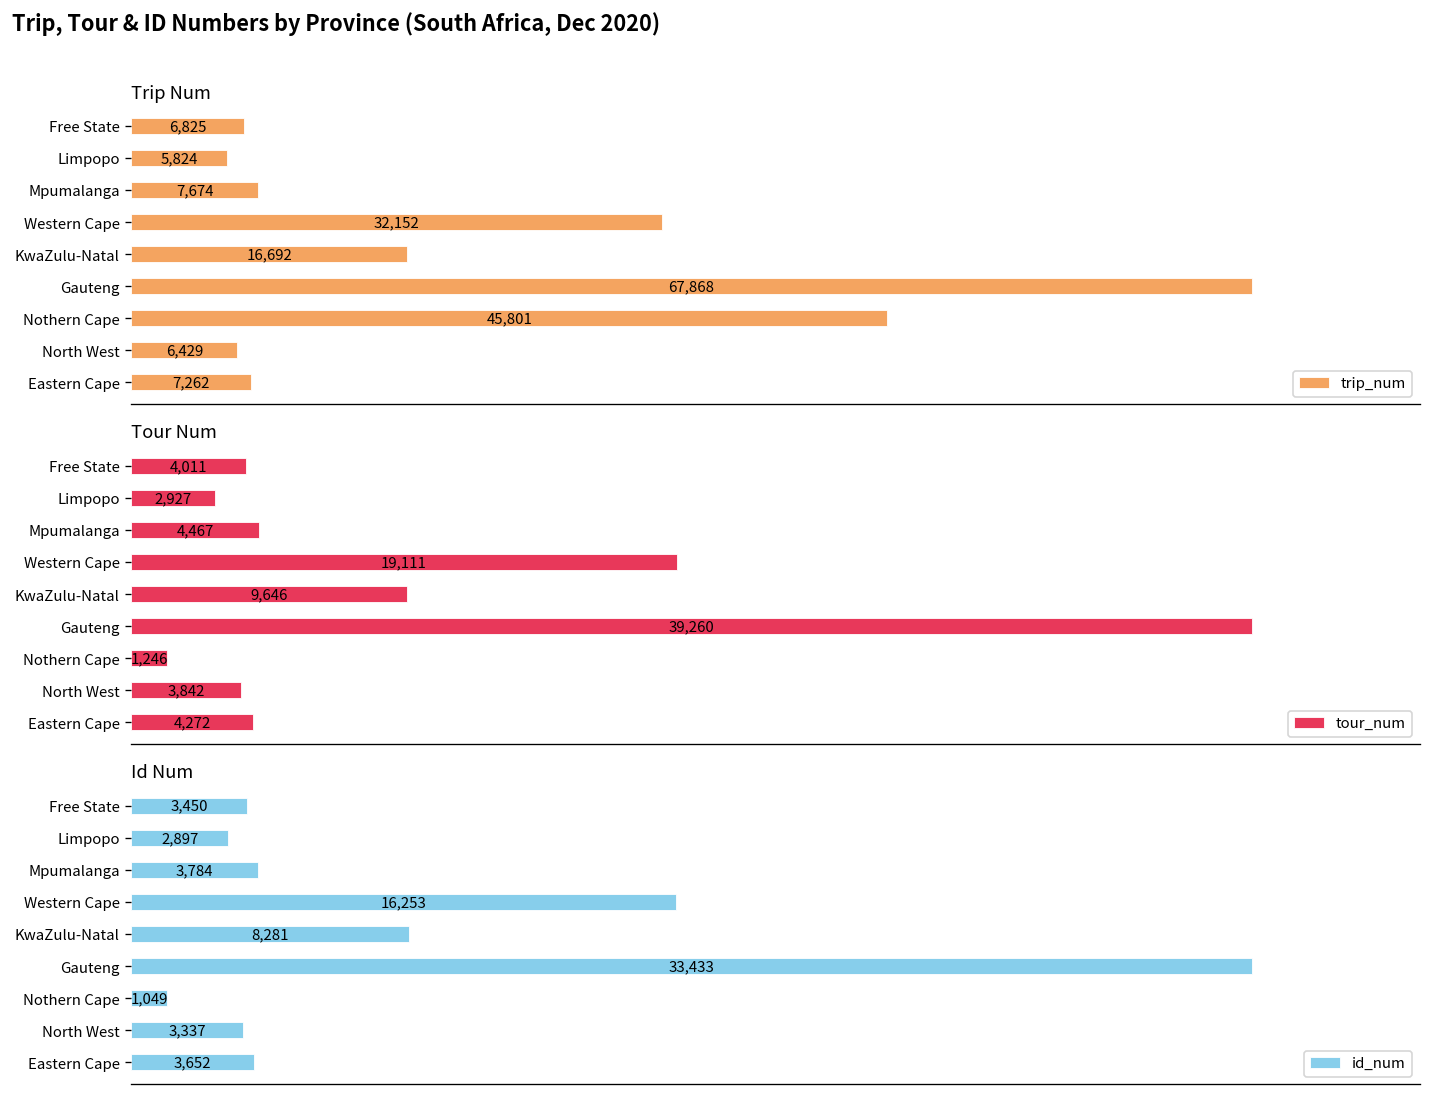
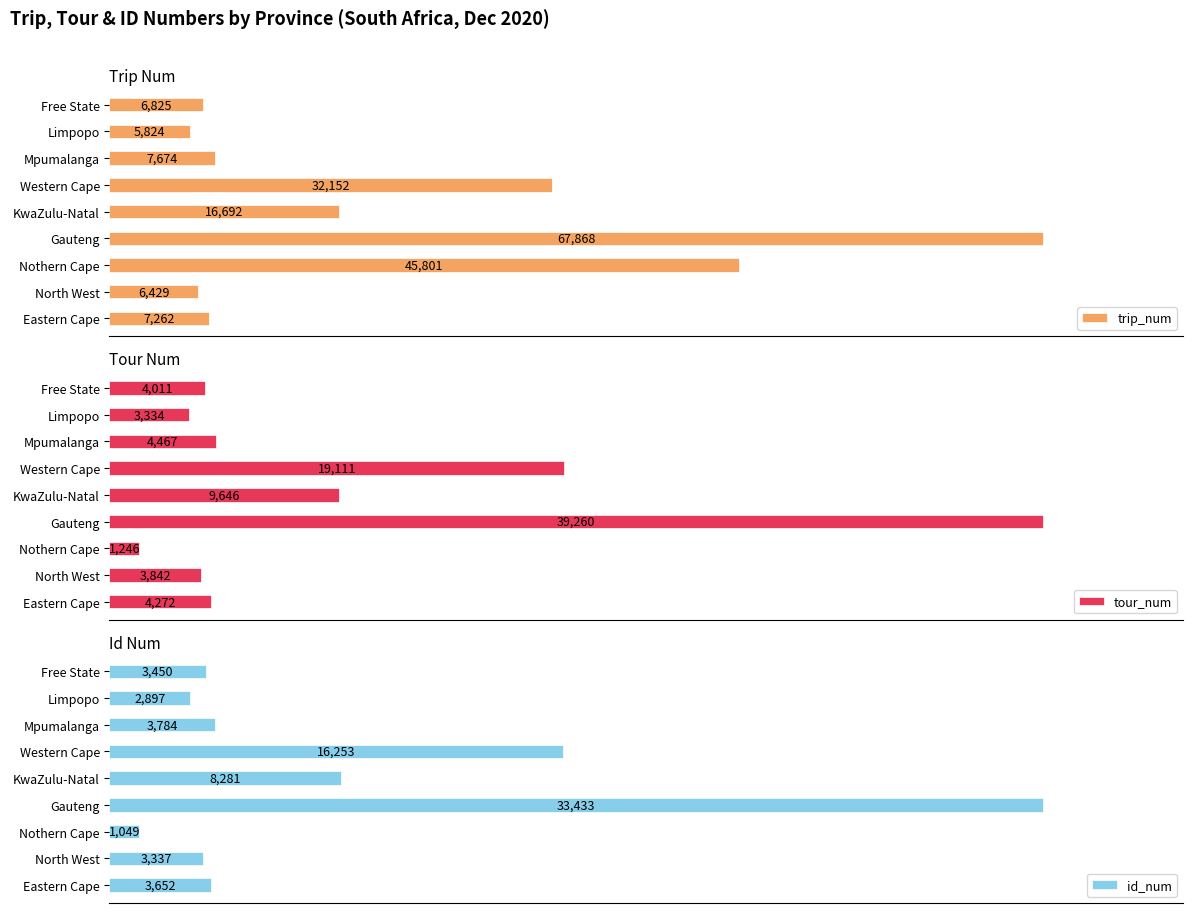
  {
    "Trip Num": {
      "Free State": "6,825",
      "Limpopo": "5,824",
      "Mpumalanga": "7,674",
      "Western Cape": "32,152",
      "KwaZulu-Natal": "16,692",
      "Gauteng": "67,868",
      "Nothern Cape": "45,801",
      "North West": "6,429",
      "Eastern Cape": "7,262"
    },
    "Tour Num": {
      "Free State": "4,011",
-     "Limpopo": "2,927",
+     "Limpopo": "3,334",
      "Mpumalanga": "4,467",
      "Western Cape": "19,111",
      "KwaZulu-Natal": "9,646",
      "Gauteng": "39,260",
      "Nothern Cape": "1,246",
      "North West": "3,842",
      "Eastern Cape": "4,272"
    },
    "Id Num": {
      "Free State": "3,450",
      "Limpopo": "2,897",
      "Mpumalanga": "3,784",
      "Western Cape": "16,253",
      "KwaZulu-Natal": "8,281",
      "Gauteng": "33,433",
      "Nothern Cape": "1,049",
      "North West": "3,337",
      "Eastern Cape": "3,652"
    }
  }
